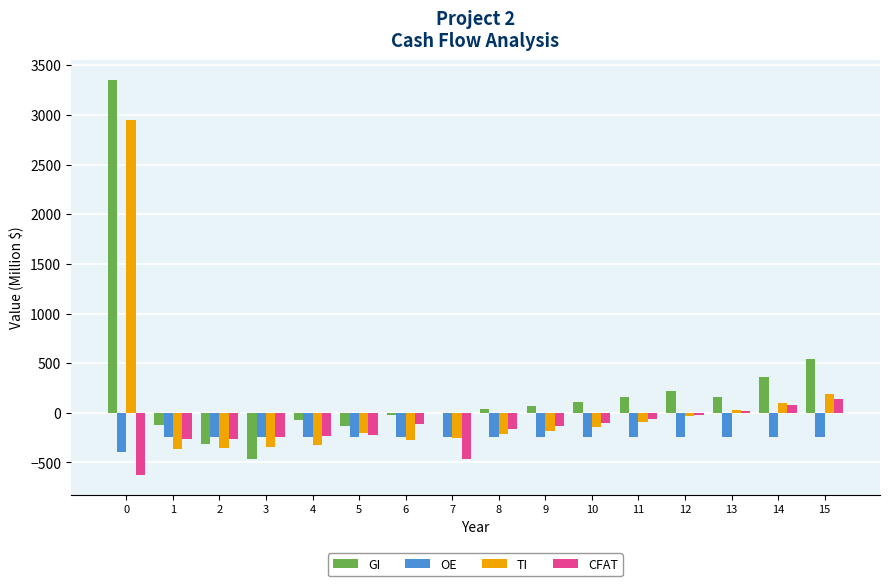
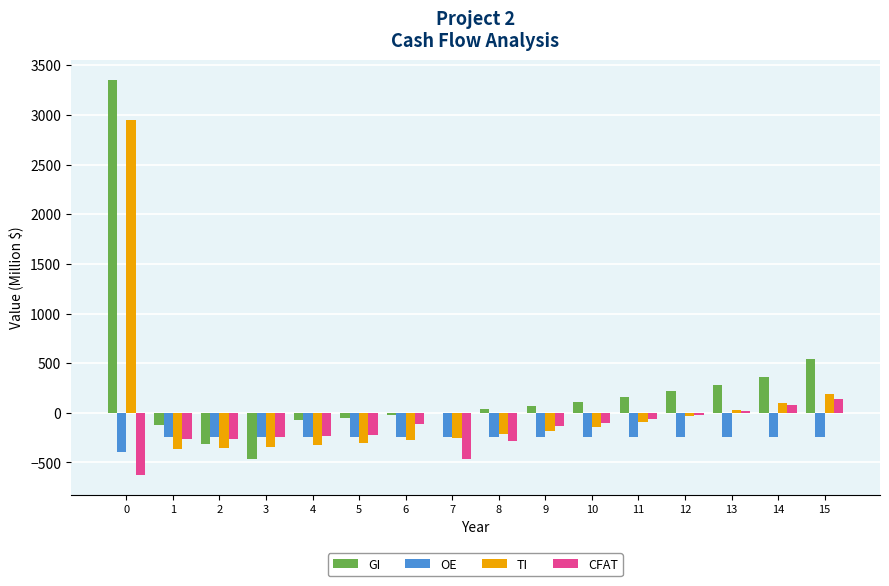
  {
    "GI": {
      "0": 3400,
      "1": -100,
      "2": -300,
      "3": -500,
      "4": -100,
-     "5": -100,
+     "5": 0,
      "8": 0,
      "9": 100,
      "10": 100,
      "11": 200,
      "12": 200,
-     "13": 200,
+     "13": 300,
      "14": 400,
      "15": 500
    },
    "OE": {
      "0": -400,
      "1": -200,
      "2": -200,
      "3": -200,
      "4": -200,
      "5": -200,
      "6": -200,
      "7": -200,
      "8": -200,
      "9": -200,
      "10": -200,
      "11": -200,
      "12": -200,
      "13": -200,
      "14": -200,
      "15": -200
    },
    "TI": {
      "0": 3000,
      "1": -400,
      "2": -400,
      "3": -300,
      "4": -300,
-     "5": -200,
+     "5": -300,
      "6": -300,
      "7": -200,
      "8": -200,
      "9": -200,
      "10": -100,
      "11": -100,
      "12": 0,
      "13": 0,
      "14": 100,
      "15": 200
    },
    "CFAT": {
      "0": -600,
      "1": -300,
      "2": -300,
      "3": -200,
      "4": -200,
      "5": -200,
      "6": -100,
      "7": -500,
-     "8": -200,
+     "8": -300,
      "9": -100,
      "10": -100,
      "11": -100,
      "14": 100,
      "15": 100
    }
  }
